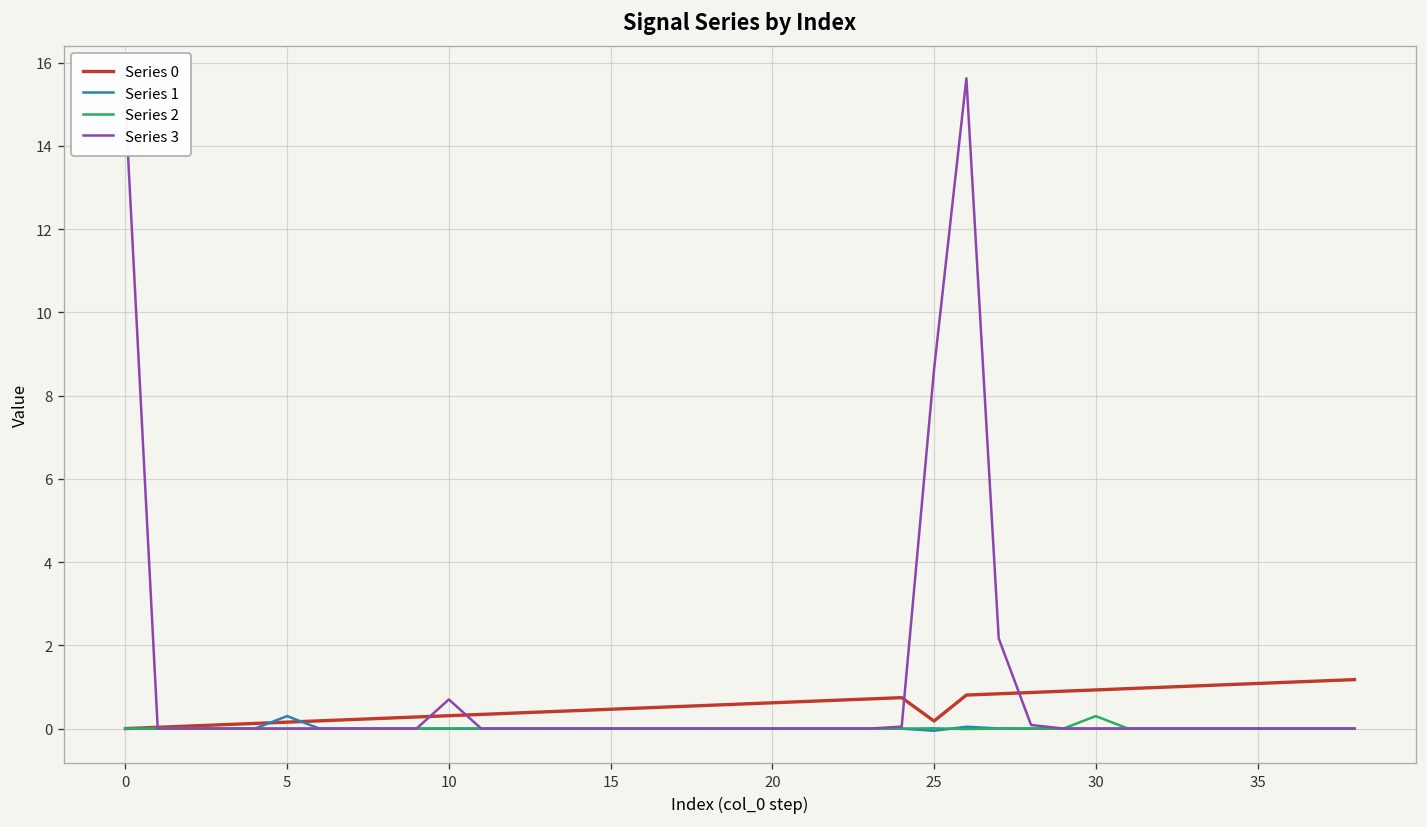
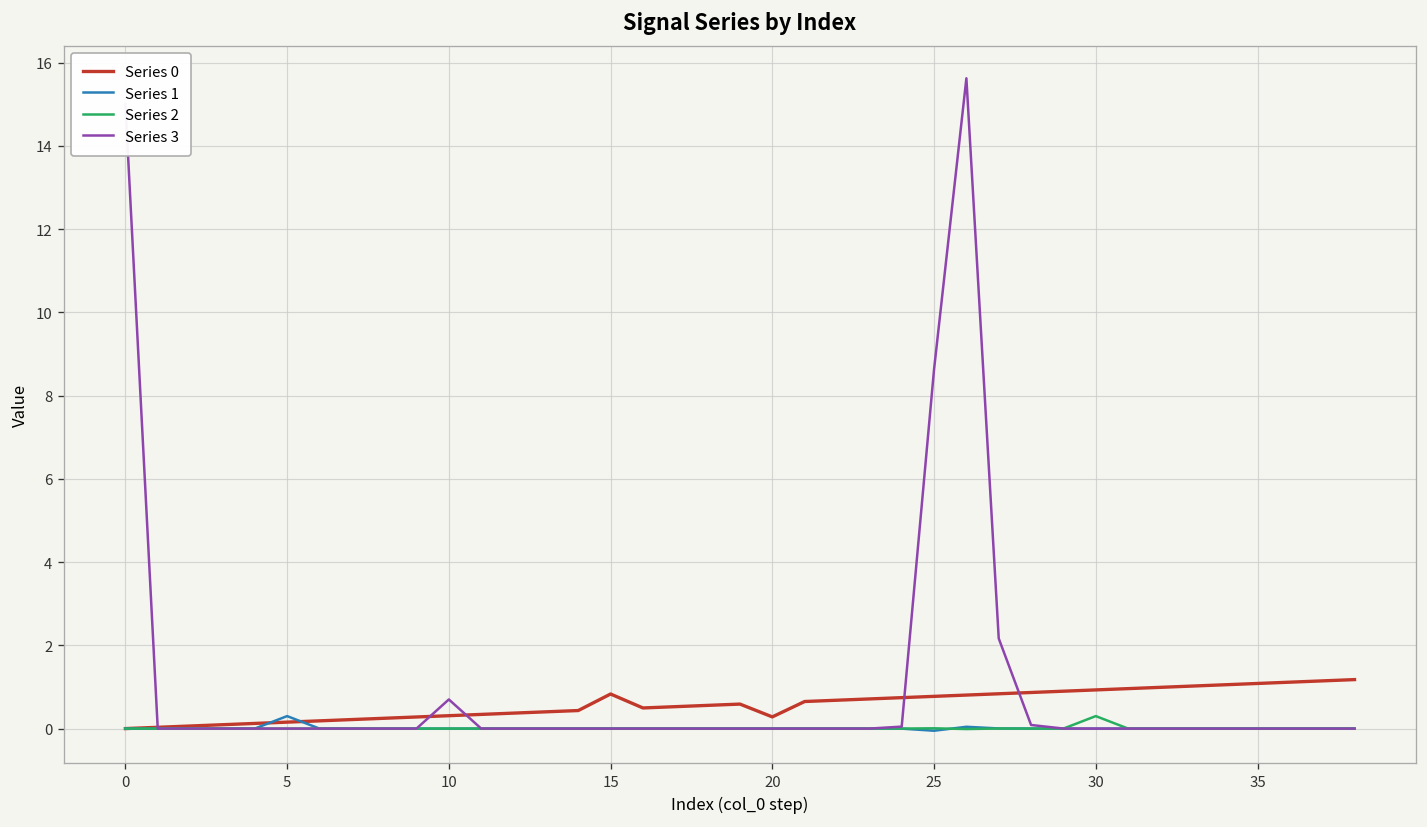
  {
    "Series 0": {
      "5": 0.2,
      "10": 0.3,
-     "15": 0.5,
-     "20": 0.6,
-     "25": 0.2,
+     "15": 0.8,
+     "20": 0.3,
+     "25": 0.8,
      "30": 0.9,
      "35": 1.1
    },
    "Series 1": {
      "5": 0.3
    },
    "Series 2": {
      "30": 0.3
    },
    "Series 3": {
      "10": 0.7,
      "25": 8.6
    }
  }
